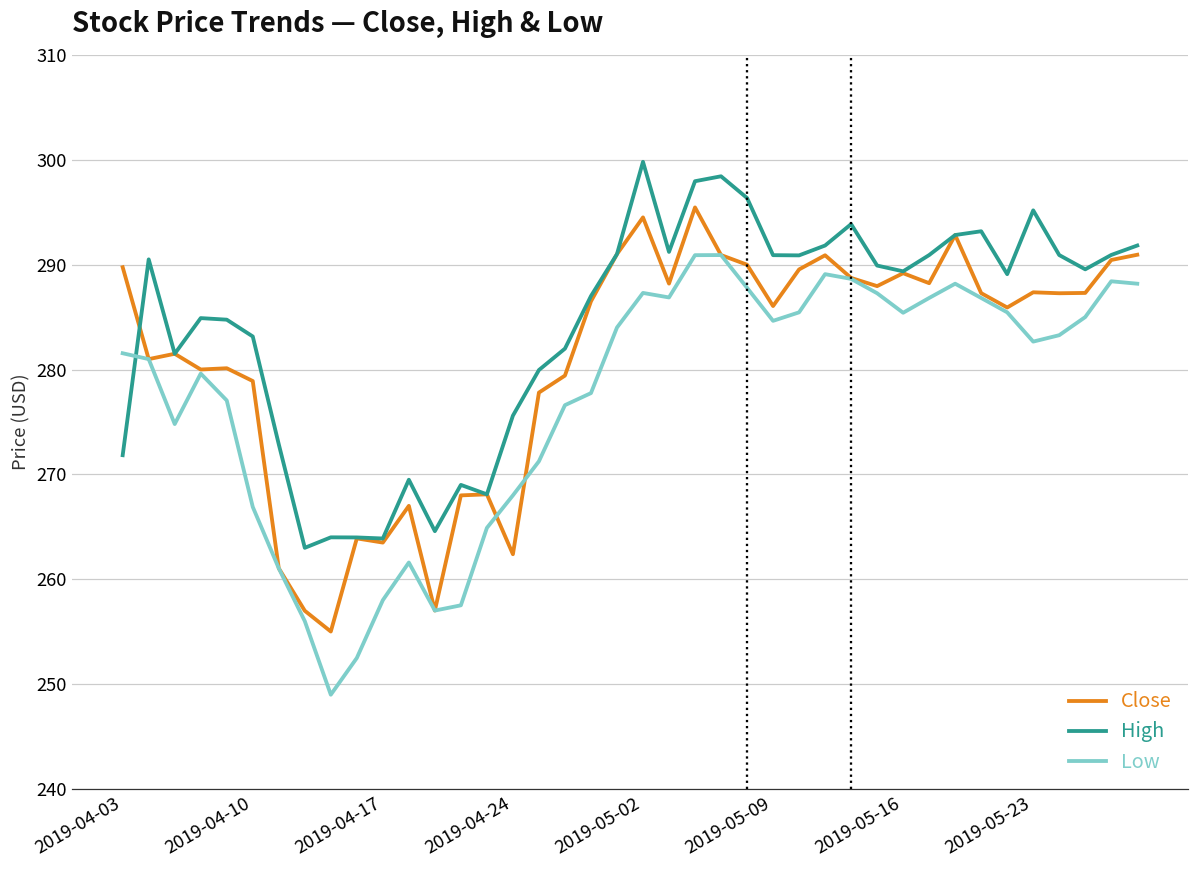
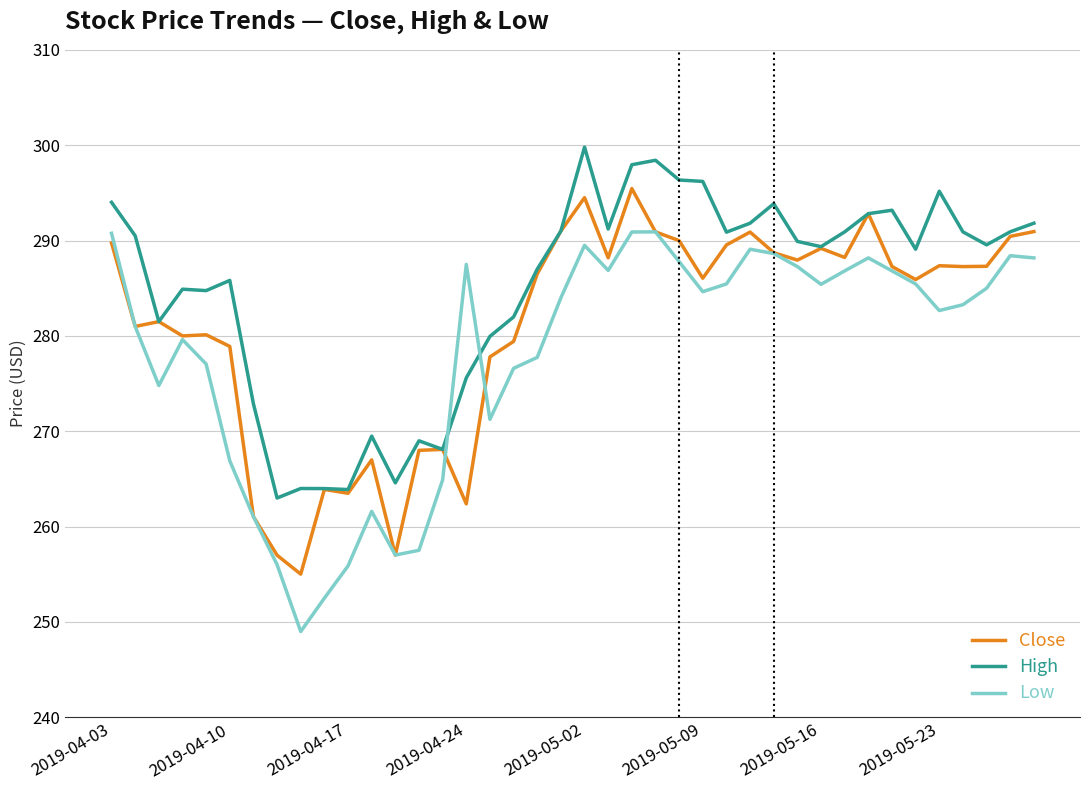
  {
    "Close": {
      "2019-04-03": 290,
      "2019-04-10": 279,
      "2019-04-17": 264,
      "2019-04-24": 262,
      "2019-05-02": 295,
      "2019-05-09": 286,
      "2019-05-23": 287
    },
    "High": {
-     "2019-04-03": 272,
-     "2019-04-10": 283,
+     "2019-04-03": 294,
+     "2019-04-10": 286,
      "2019-04-17": 264,
      "2019-04-24": 276,
      "2019-05-02": 300,
-     "2019-05-09": 291,
+     "2019-05-09": 296,
      "2019-05-23": 295
    },
    "Low": {
-     "2019-04-03": 282,
+     "2019-04-03": 291,
      "2019-04-10": 267,
-     "2019-04-17": 258,
-     "2019-04-24": 268,
-     "2019-05-02": 287,
+     "2019-04-17": 256,
+     "2019-04-24": 288,
+     "2019-05-02": 290,
      "2019-05-09": 285,
      "2019-05-16": 285,
      "2019-05-23": 283
    }
  }
